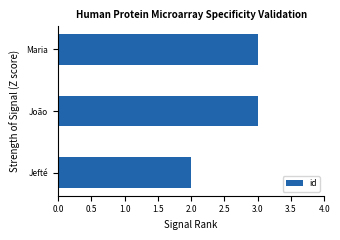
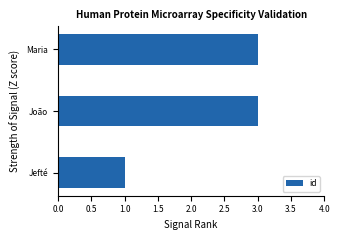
  {
    "Maria": 3,
    "João": 3,
-   "Jefté": 2
+   "Jefté": 1
  }
